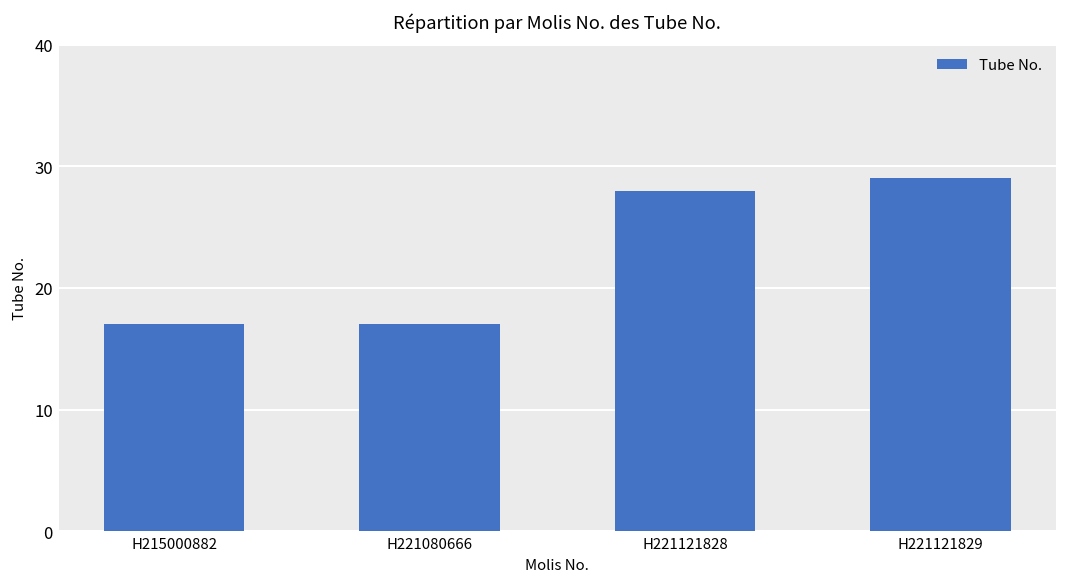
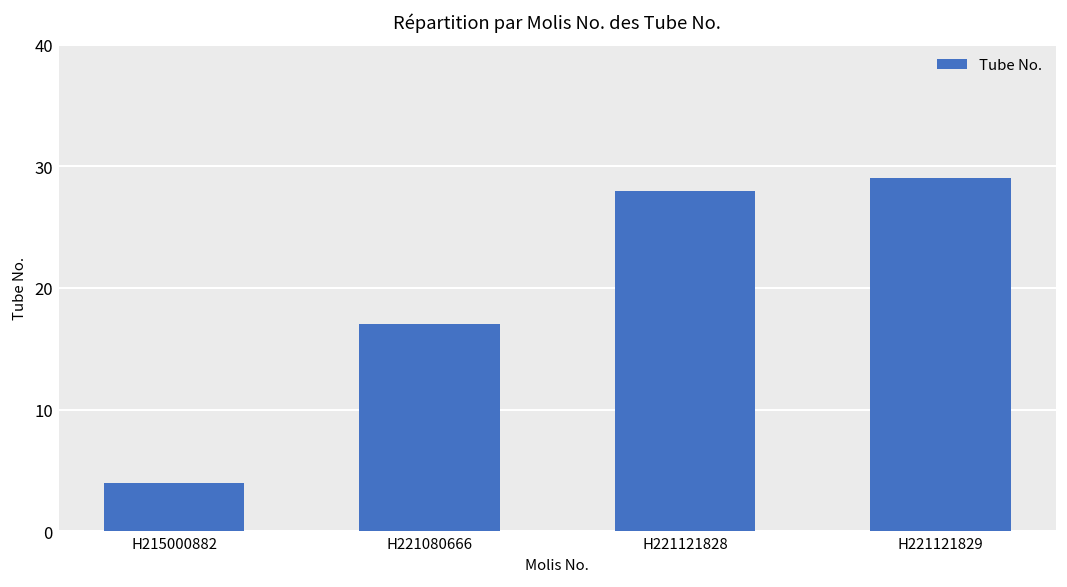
  {
-   "H215000882": 17,
+   "H215000882": 4,
    "H221080666": 17,
    "H221121828": 28,
    "H221121829": 29
  }
